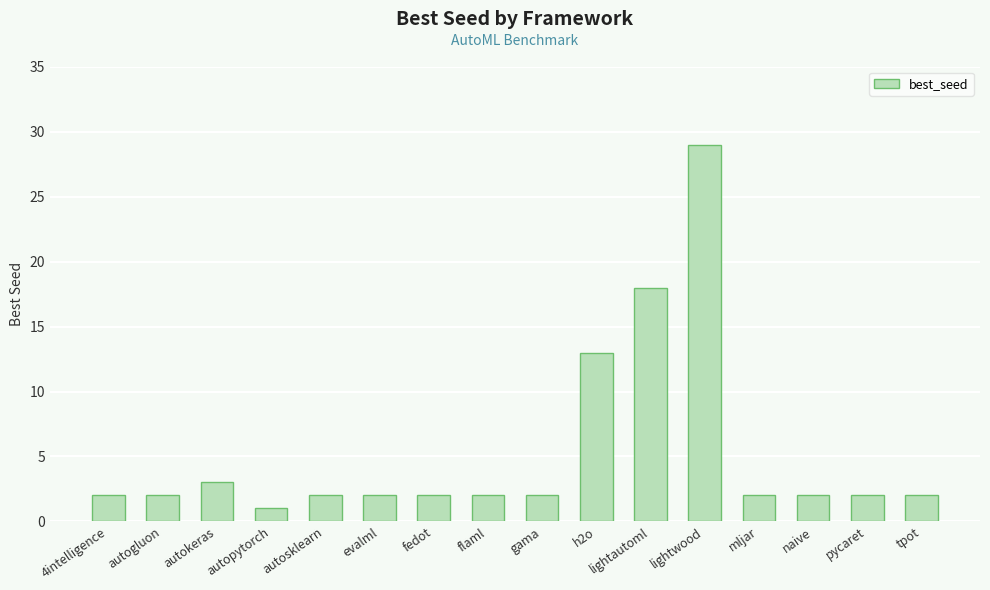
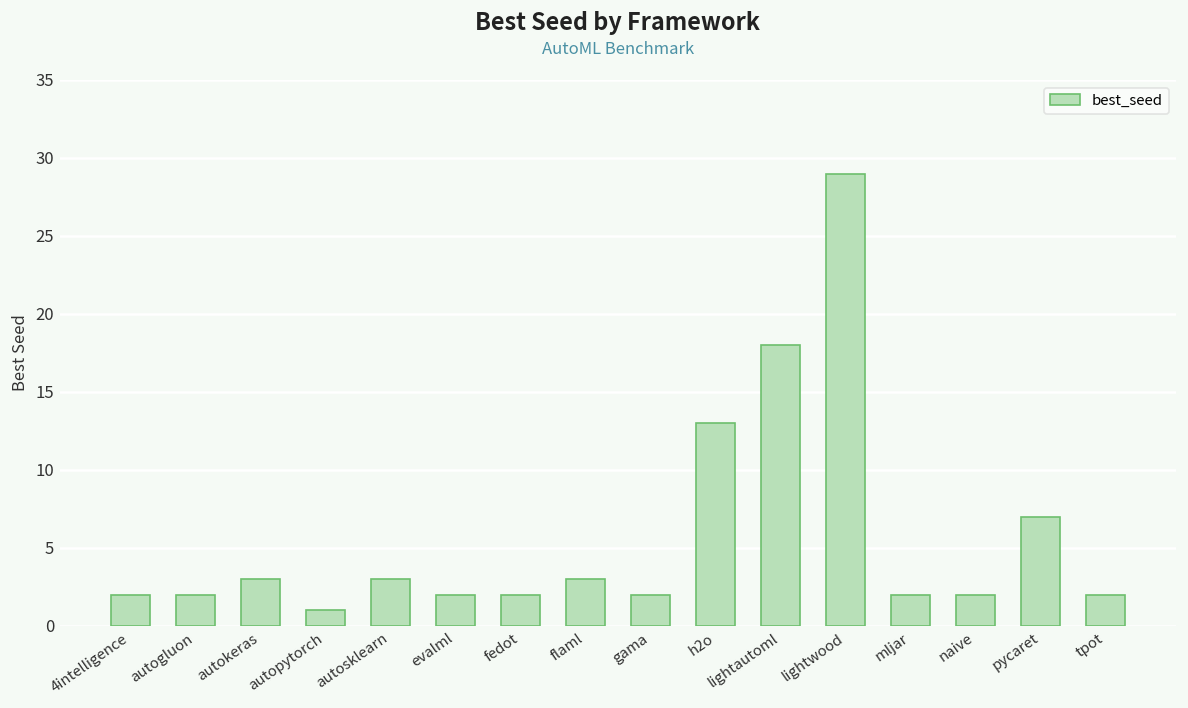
  {
    "4intelligence": 2,
    "autogluon": 2,
    "autokeras": 3,
    "autopytorch": 1,
-   "autosklearn": 2,
+   "autosklearn": 3,
    "evalml": 2,
    "fedot": 2,
-   "flaml": 2,
+   "flaml": 3,
    "gama": 2,
    "h2o": 13,
    "lightautoml": 18,
    "lightwood": 29,
    "mljar": 2,
    "naive": 2,
-   "pycaret": 2,
+   "pycaret": 7,
    "tpot": 2
  }
